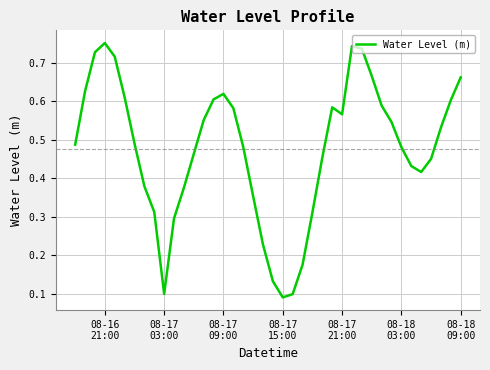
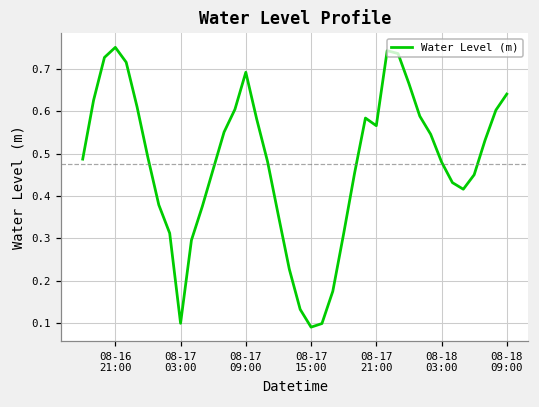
  {
    "08-16 21:00": 0.75,
    "08-17 03:00": 0.10,
-   "08-17 09:00": 0.62,
+   "08-17 09:00": 0.69,
    "08-17 15:00": 0.09,
    "08-17 21:00": 0.57,
    "08-18 03:00": 0.48,
-   "08-18 09:00": 0.66
+   "08-18 09:00": 0.64
  }
